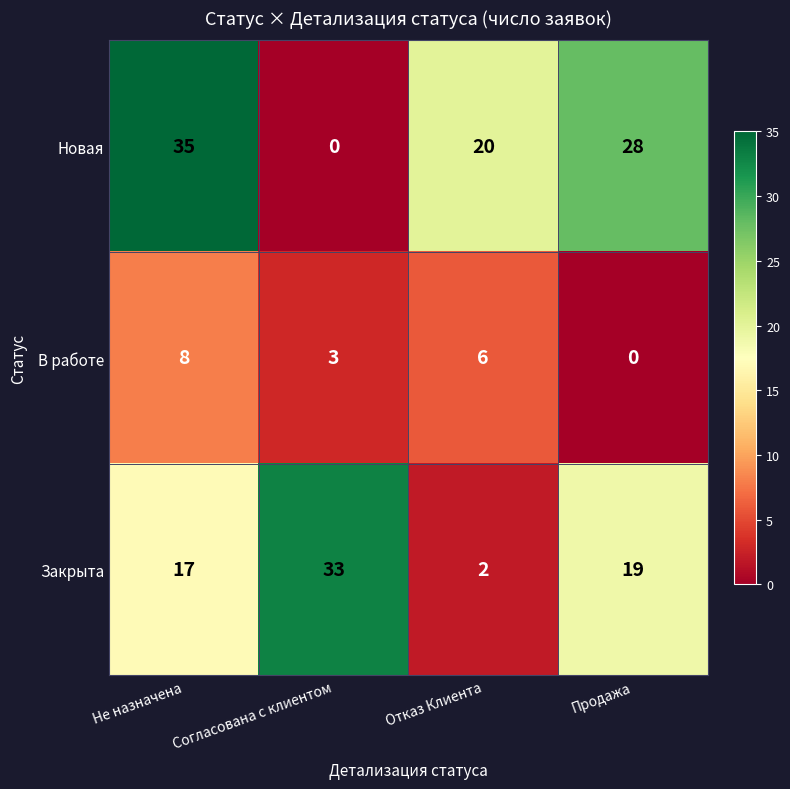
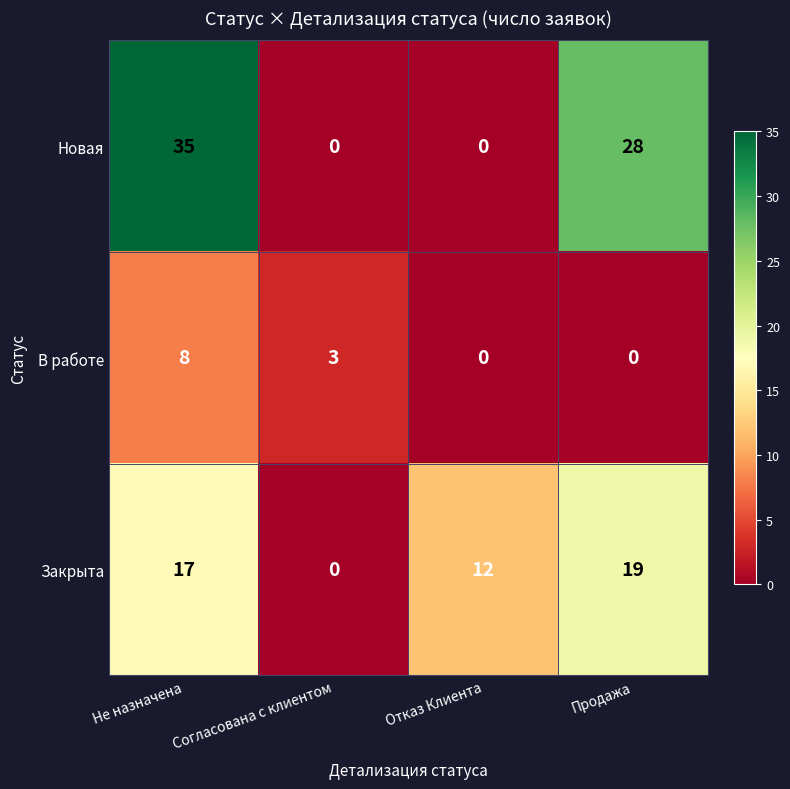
  {
    "Новая": {
      "Не назначена": 35,
      "Согласована с клиентом": 0,
-     "Отказ Клиента": 20,
+     "Отказ Клиента": 0,
      "Продажа": 28
    },
    "В работе": {
      "Не назначена": 8,
      "Согласована с клиентом": 3,
-     "Отказ Клиента": 6,
+     "Отказ Клиента": 0,
      "Продажа": 0
    },
    "Закрыта": {
      "Не назначена": 17,
-     "Согласована с клиентом": 33,
-     "Отказ Клиента": 2,
+     "Согласована с клиентом": 0,
+     "Отказ Клиента": 12,
      "Продажа": 19
    }
  }
